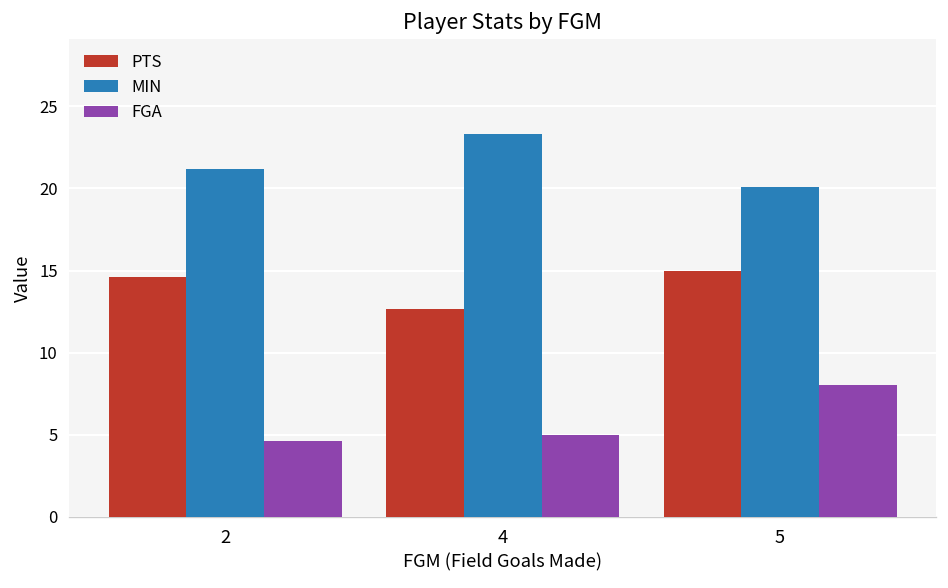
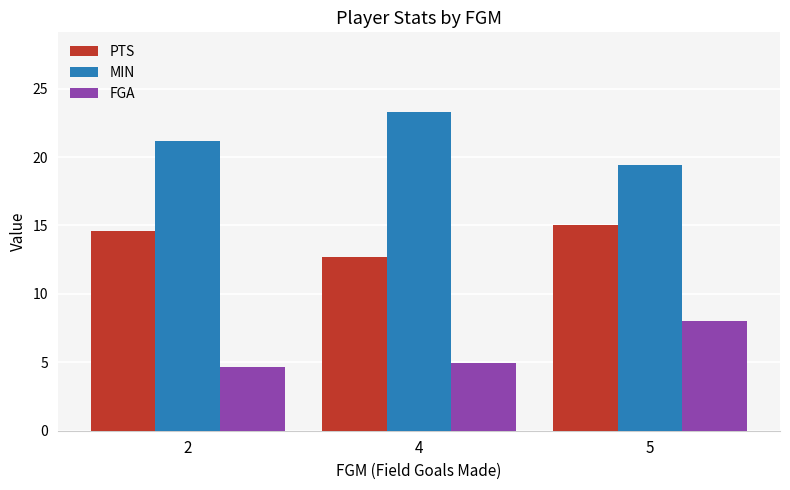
  {
    "PTS": {
      "2": 14.6,
      "4": 12.7,
      "5": 15.0
    },
    "MIN": {
      "2": 21.2,
      "4": 23.3,
-     "5": 20.1
+     "5": 19.4
    },
    "FGA": {
      "2": 4.6,
      "4": 5.0,
      "5": 8.0
    }
  }
